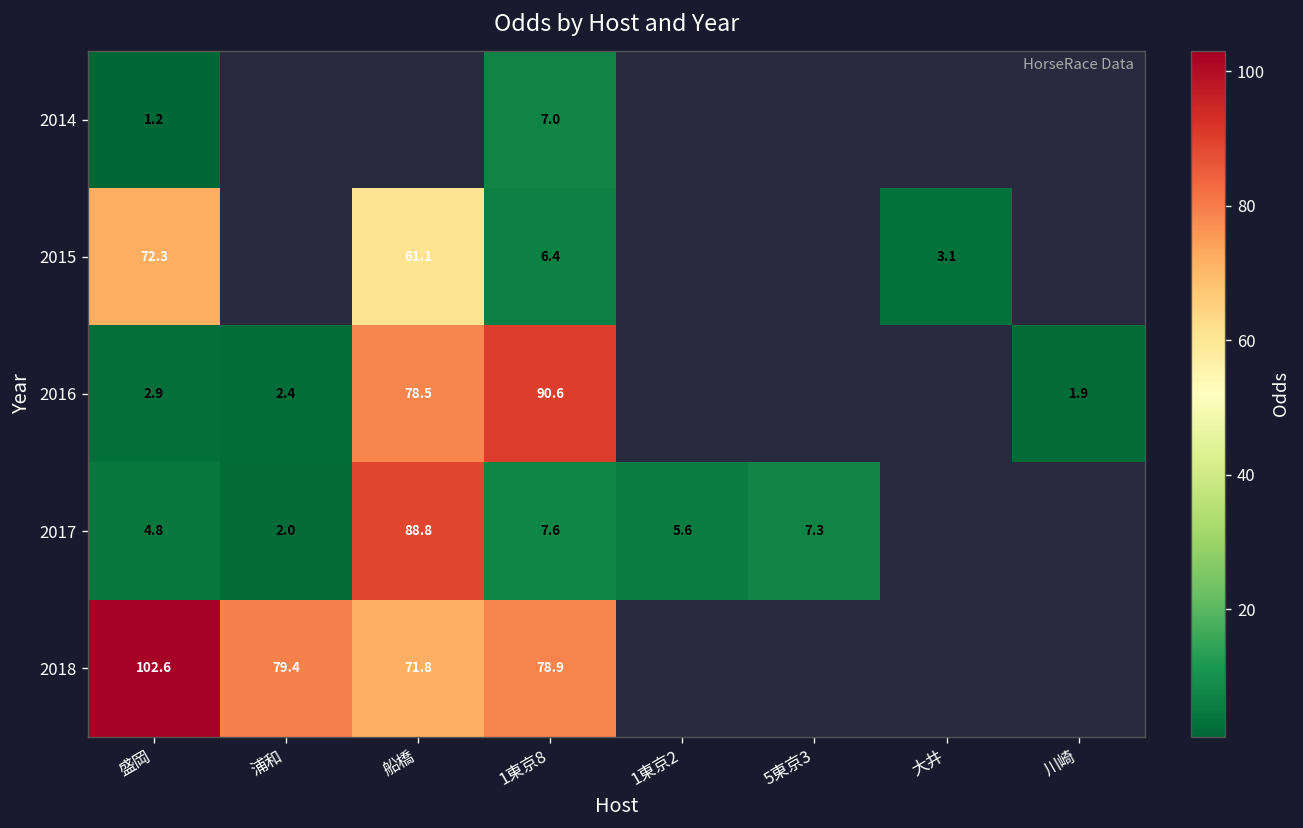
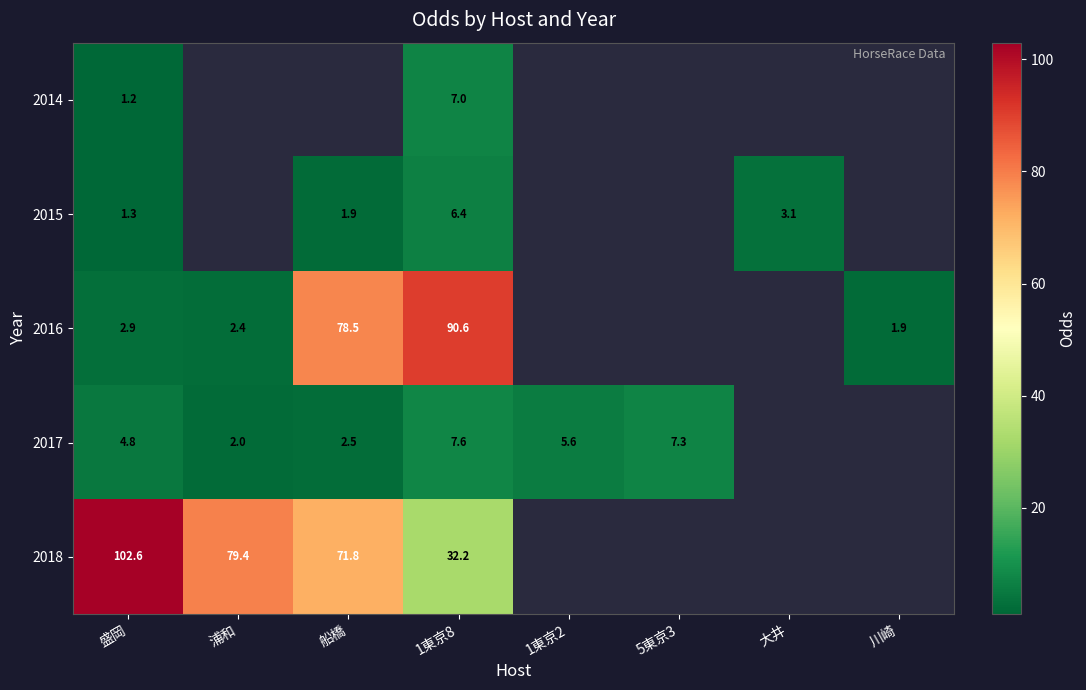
  {
    "2014": {
      "盛岡": 1.2,
      "1東京8": 7.0
    },
    "2015": {
-     "盛岡": 72.3,
-     "船橋": 61.1,
+     "盛岡": 1.3,
+     "船橋": 1.9,
      "1東京8": 6.4,
      "大井": 3.1
    },
    "2016": {
      "盛岡": 2.9,
      "浦和": 2.4,
      "船橋": 78.5,
      "1東京8": 90.6,
      "川崎": 1.9
    },
    "2017": {
      "盛岡": 4.8,
      "浦和": 2.0,
-     "船橋": 88.8,
+     "船橋": 2.5,
      "1東京8": 7.6,
      "1東京2": 5.6,
      "5東京3": 7.3
    },
    "2018": {
      "盛岡": 102.6,
      "浦和": 79.4,
      "船橋": 71.8,
-     "1東京8": 78.9
+     "1東京8": 32.2
    }
  }
